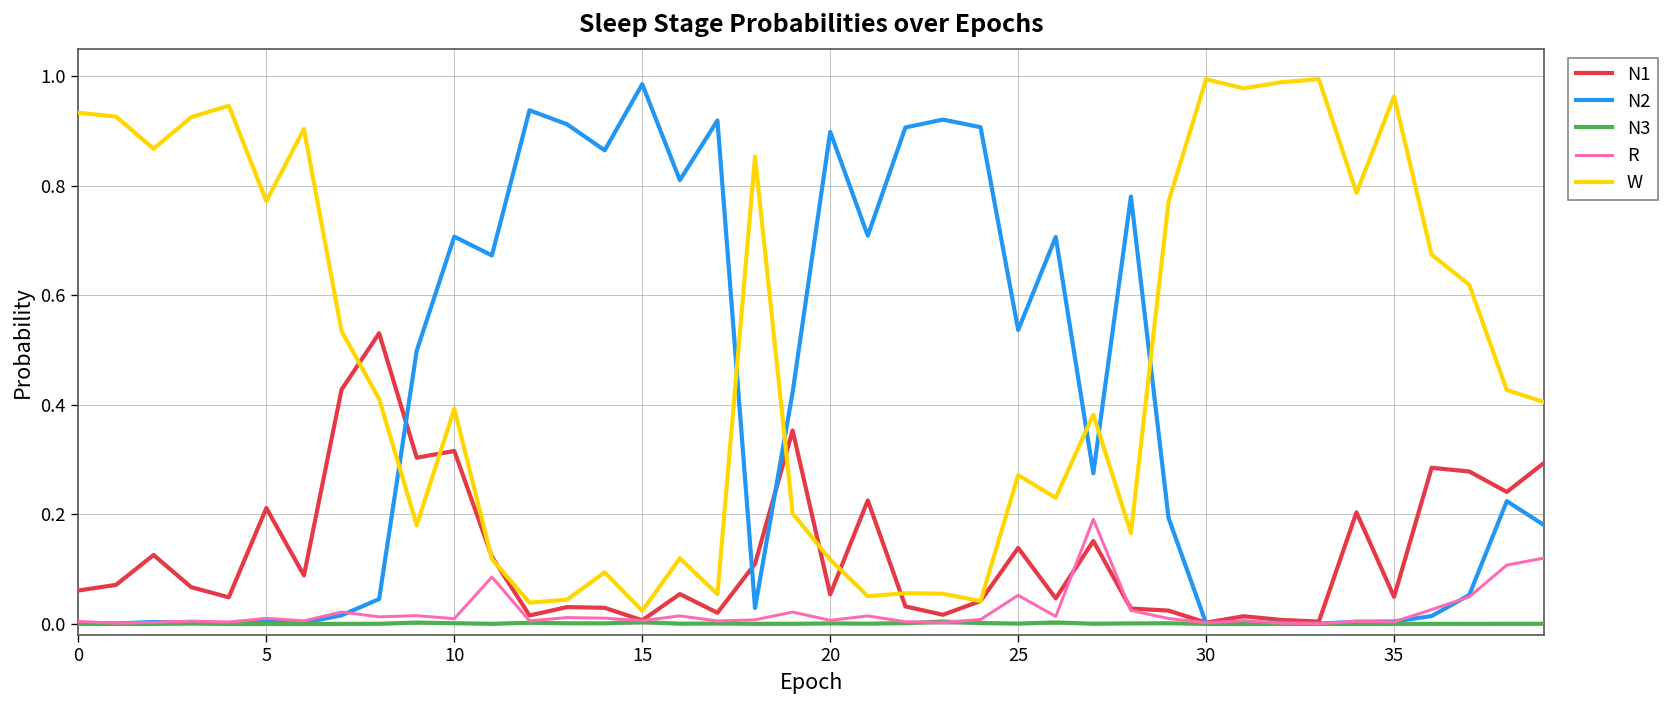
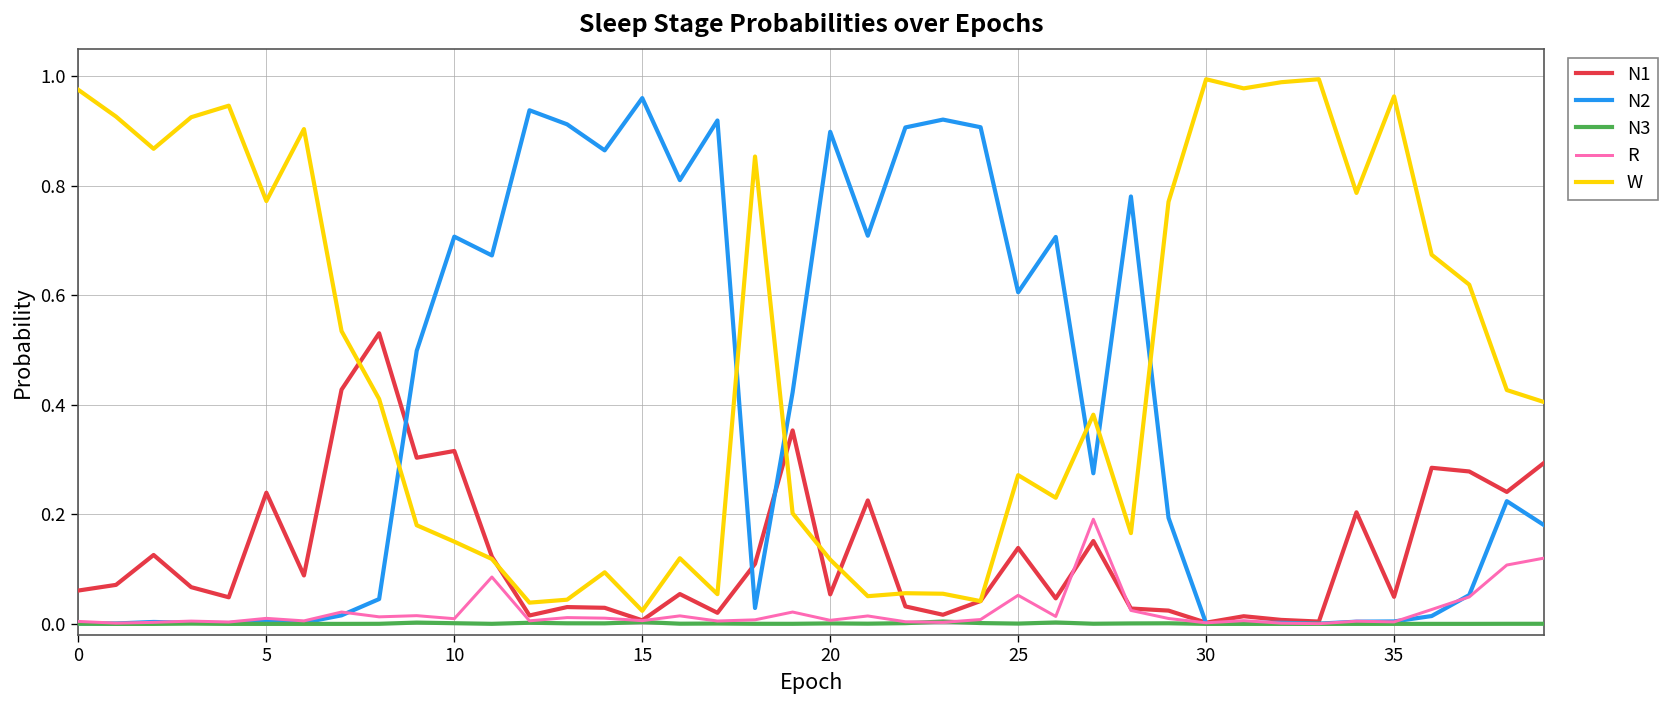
  {
    "N1": {
      "0": 0.06,
-     "5": 0.21,
+     "5": 0.24,
      "10": 0.32,
      "20": 0.05,
      "25": 0.14,
      "35": 0.05
    },
    "N2": {
      "10": 0.71,
-     "15": 0.99,
+     "15": 0.96,
      "20": 0.90,
-     "25": 0.54
+     "25": 0.61
    },
    "N3": {
      "5": 0.00,
      "10": 0.00,
      "20": 0.00,
      "25": 0.00
    },
    "R": {
      "10": 0.01,
      "20": 0.01,
      "25": 0.05
    },
    "W": {
-     "0": 0.93,
+     "0": 0.98,
      "5": 0.77,
-     "10": 0.39,
+     "10": 0.15,
      "15": 0.02,
      "20": 0.12,
      "25": 0.27,
      "30": 0.99,
      "35": 0.96
    }
  }
